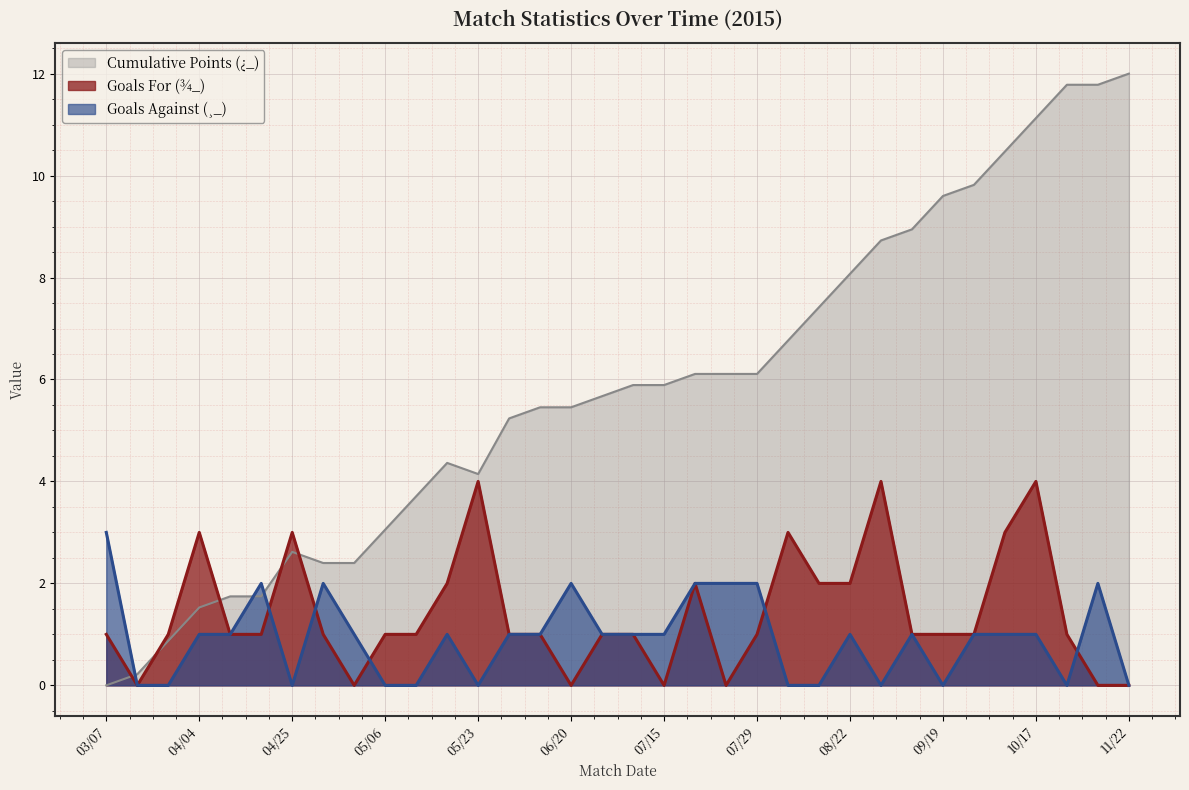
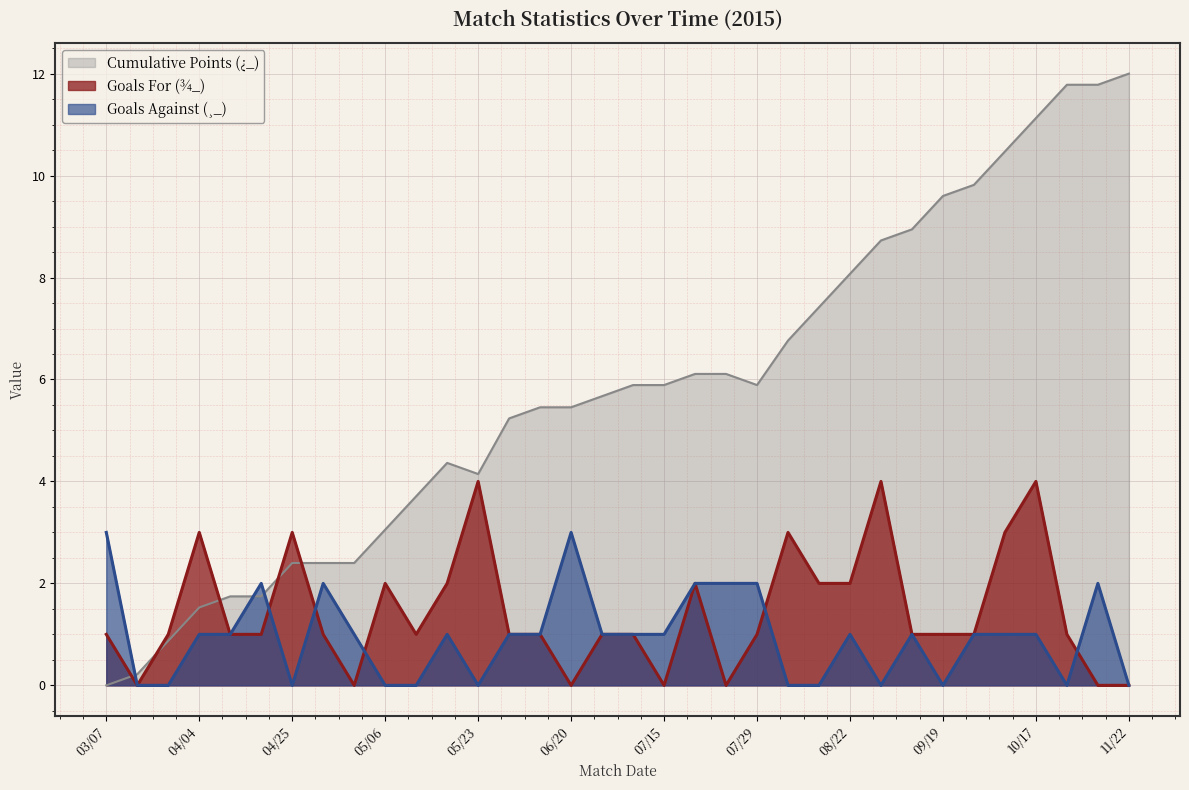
  {
    "Cumulative Points (¿_)": {
      "03/07": 0.0,
      "04/04": 1.5,
-     "04/25": 2.6,
+     "04/25": 2.4,
      "05/06": 3.1,
      "05/23": 4.1,
      "06/20": 5.5,
      "07/15": 5.9,
-     "07/29": 6.1,
+     "07/29": 5.9,
      "08/22": 8.1,
      "09/19": 9.6,
      "10/17": 11.1,
      "11/22": 12.0
    },
    "Goals For (¾_)": {
      "03/07": 1,
      "04/04": 3,
      "04/25": 3,
-     "05/06": 1,
+     "05/06": 2,
      "05/23": 4,
      "06/20": 0,
      "07/15": 0,
      "07/29": 1,
      "08/22": 2,
      "09/19": 1,
      "10/17": 4
    },
    "Goals Against (¸_)": {
      "03/07": 3,
      "04/04": 1,
      "04/25": 0,
      "05/06": 0,
      "05/23": 0,
-     "06/20": 2,
+     "06/20": 3,
      "07/15": 1,
      "07/29": 2,
      "08/22": 1,
      "09/19": 0,
      "10/17": 1
    }
  }
